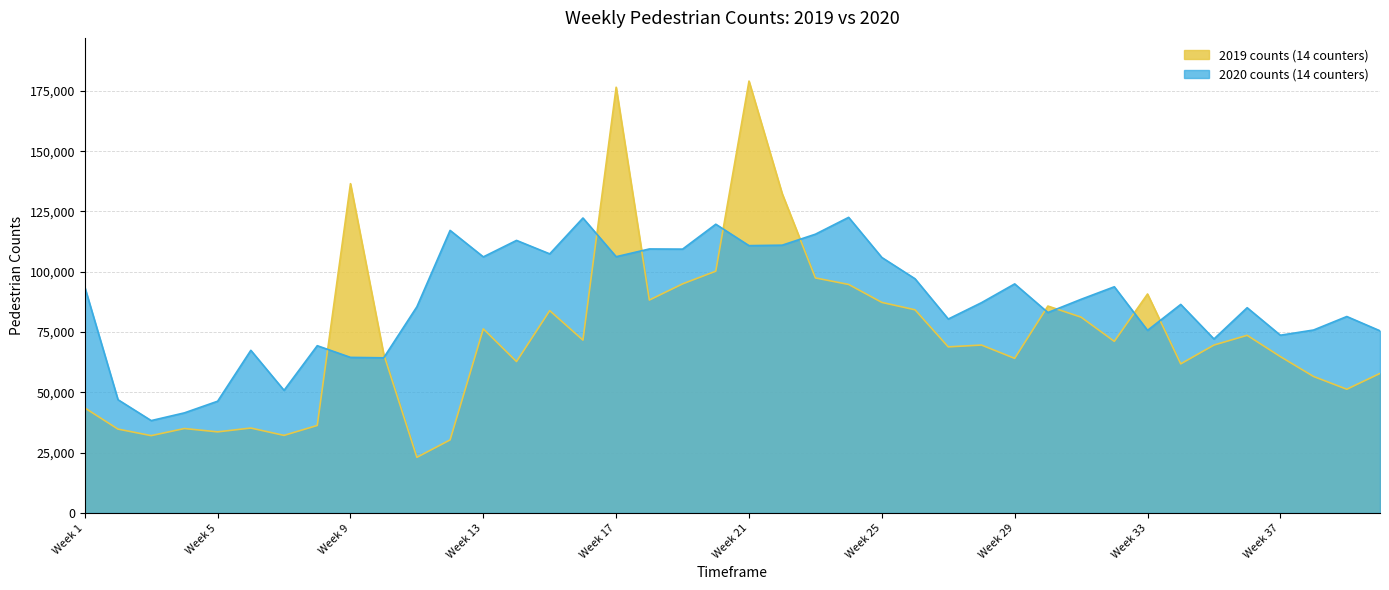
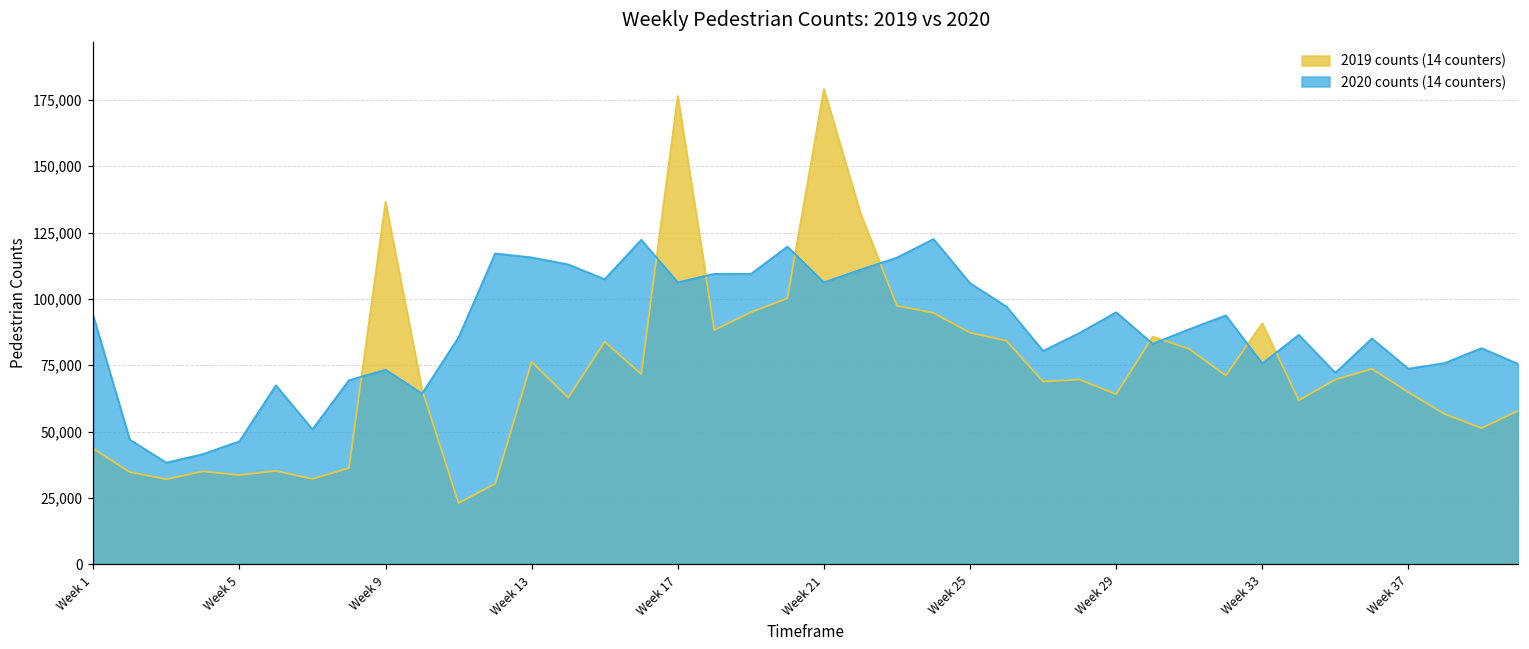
  {
    "2019 counts (14 counters)": {
      "Week 1": "44,000",
      "Week 5": "34,000",
      "Week 9": "137,000",
      "Week 13": "76,000",
      "Week 17": "177,000",
      "Week 21": "179,000",
      "Week 25": "87,000",
      "Week 29": "64,000",
      "Week 33": "91,000",
      "Week 37": "65,000"
    },
    "2020 counts (14 counters)": {
      "Week 1": "94,000",
      "Week 5": "46,000",
-     "Week 9": "65,000",
-     "Week 13": "106,000",
+     "Week 9": "73,000",
+     "Week 13": "116,000",
      "Week 17": "106,000",
-     "Week 21": "111,000",
+     "Week 21": "106,000",
      "Week 25": "106,000",
      "Week 29": "95,000",
      "Week 33": "76,000",
      "Week 37": "74,000"
    }
  }
